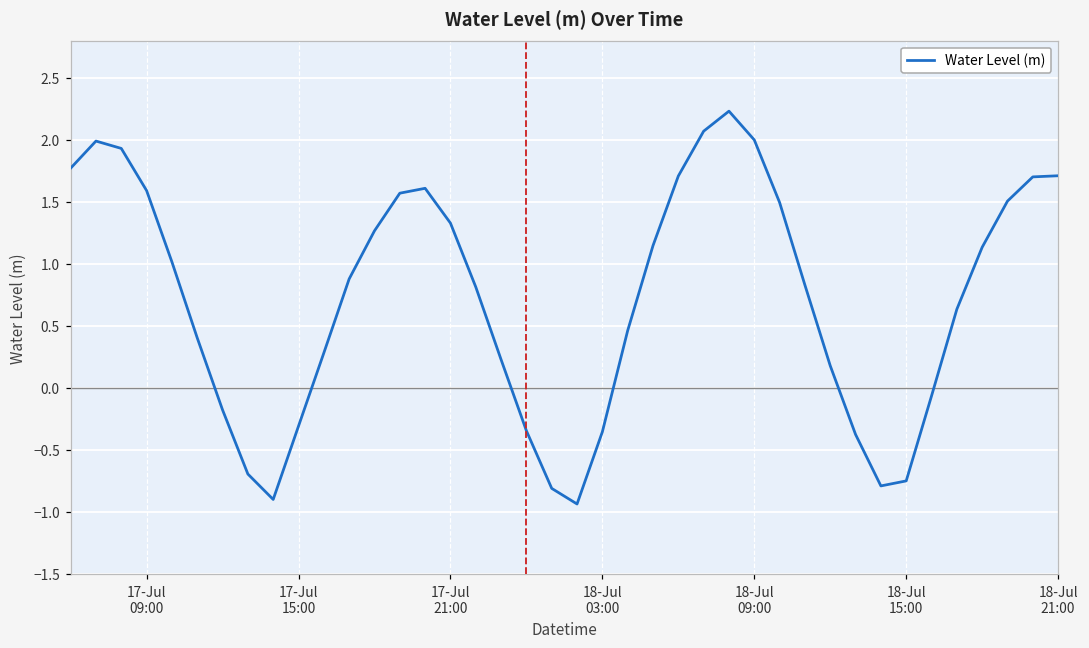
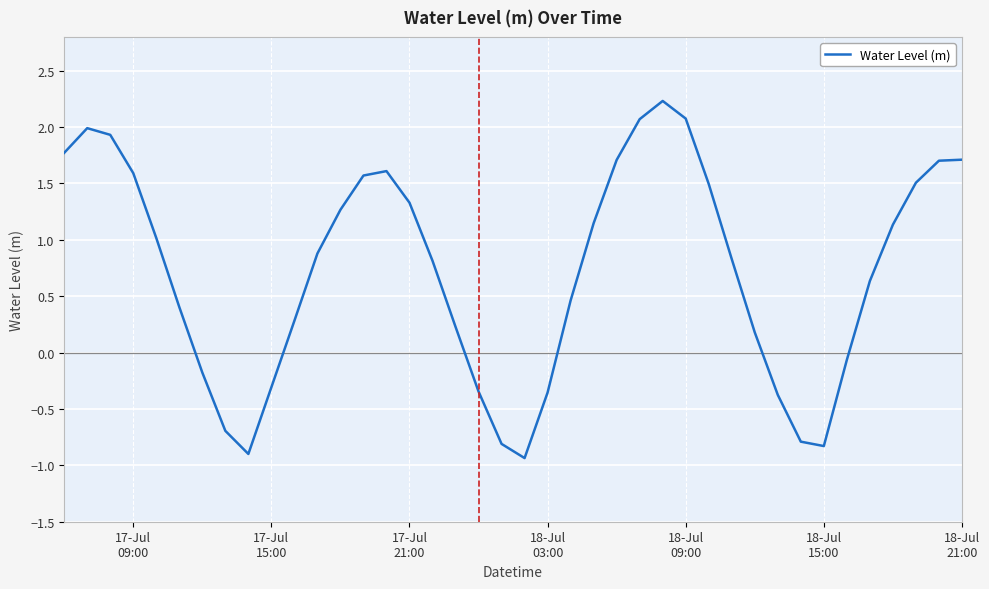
  {
    "17-Jul 09:00": 1.59,
    "17-Jul 15:00": -0.31,
    "17-Jul 21:00": 1.33,
    "18-Jul 03:00": -0.35,
-   "18-Jul 09:00": 2.00,
-   "18-Jul 15:00": -0.75,
+   "18-Jul 09:00": 2.08,
+   "18-Jul 15:00": -0.83,
    "18-Jul 21:00": 1.71
  }
